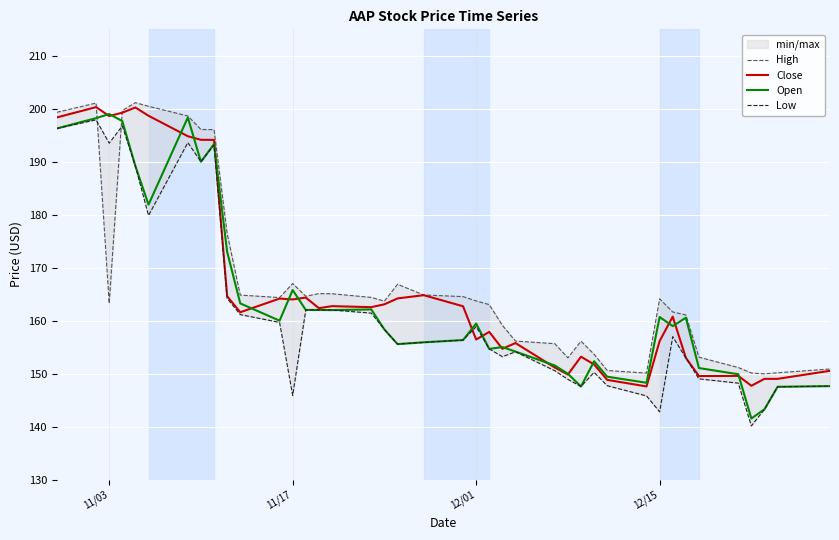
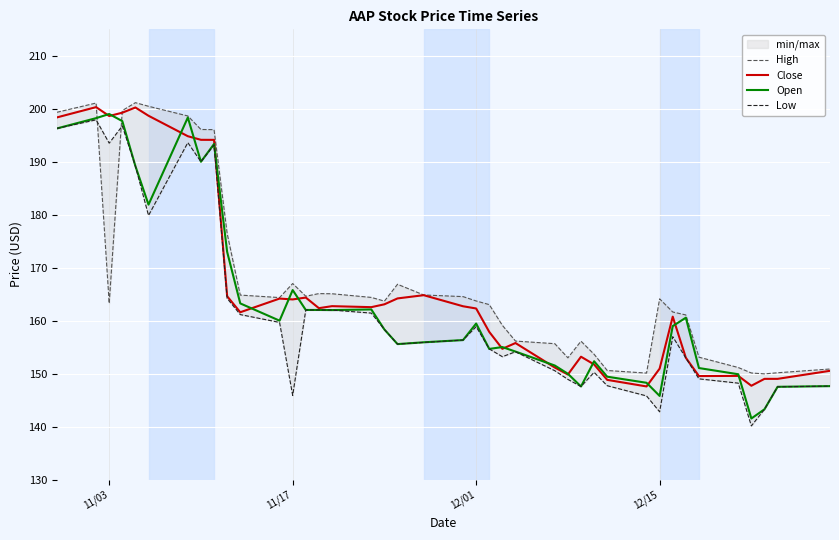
  {
    "High": {
      "11/03": 163
    },
    "Close": {
      "11/17": 164,
-     "12/01": 156,
-     "12/15": 156
+     "12/01": 162,
+     "12/15": 151
    },
    "Open": {
      "11/17": 166,
      "12/01": 159,
-     "12/15": 161
+     "12/15": 146
    },
    "Low": {
      "11/17": 146,
      "12/01": 159,
      "12/15": 143
    }
  }
